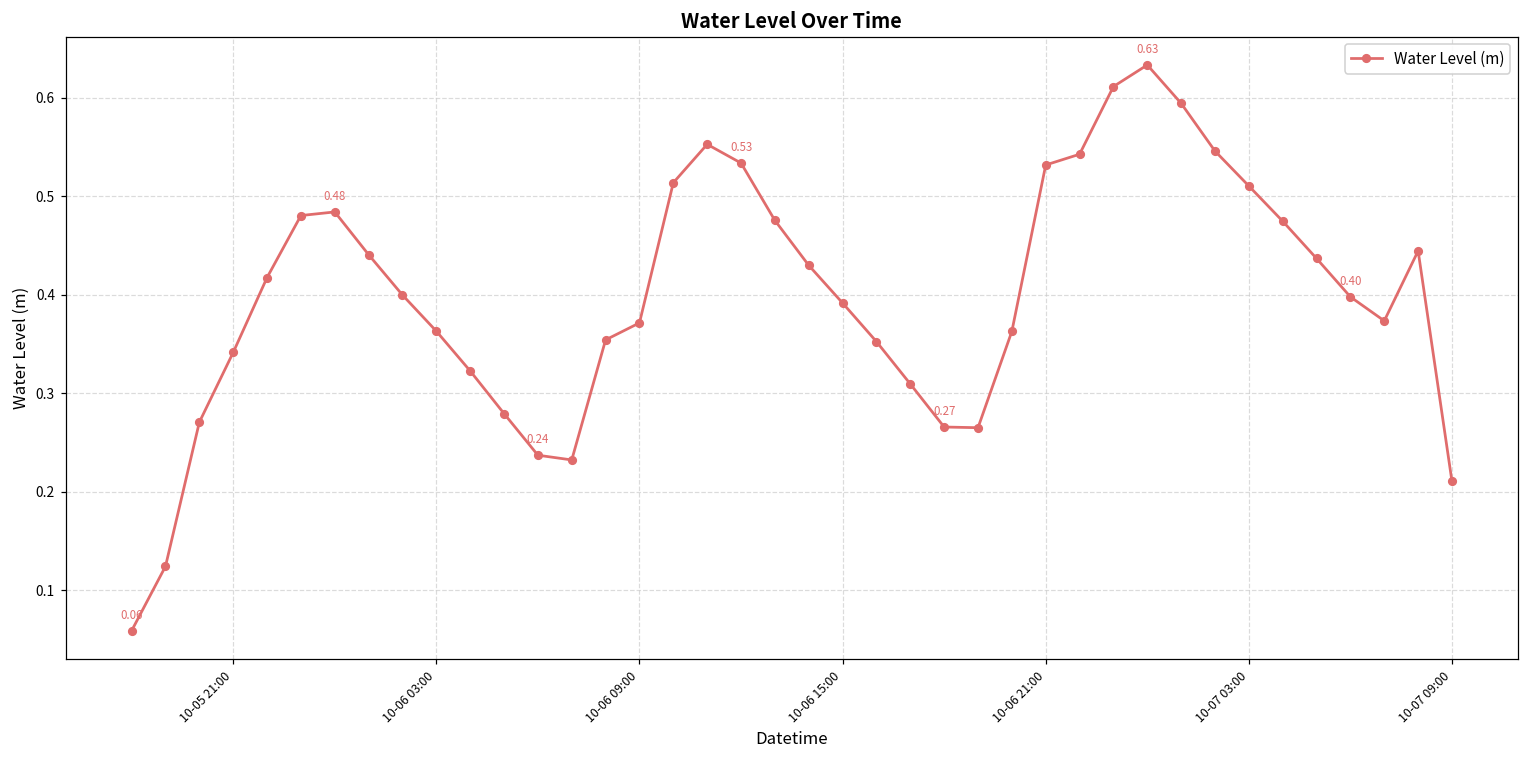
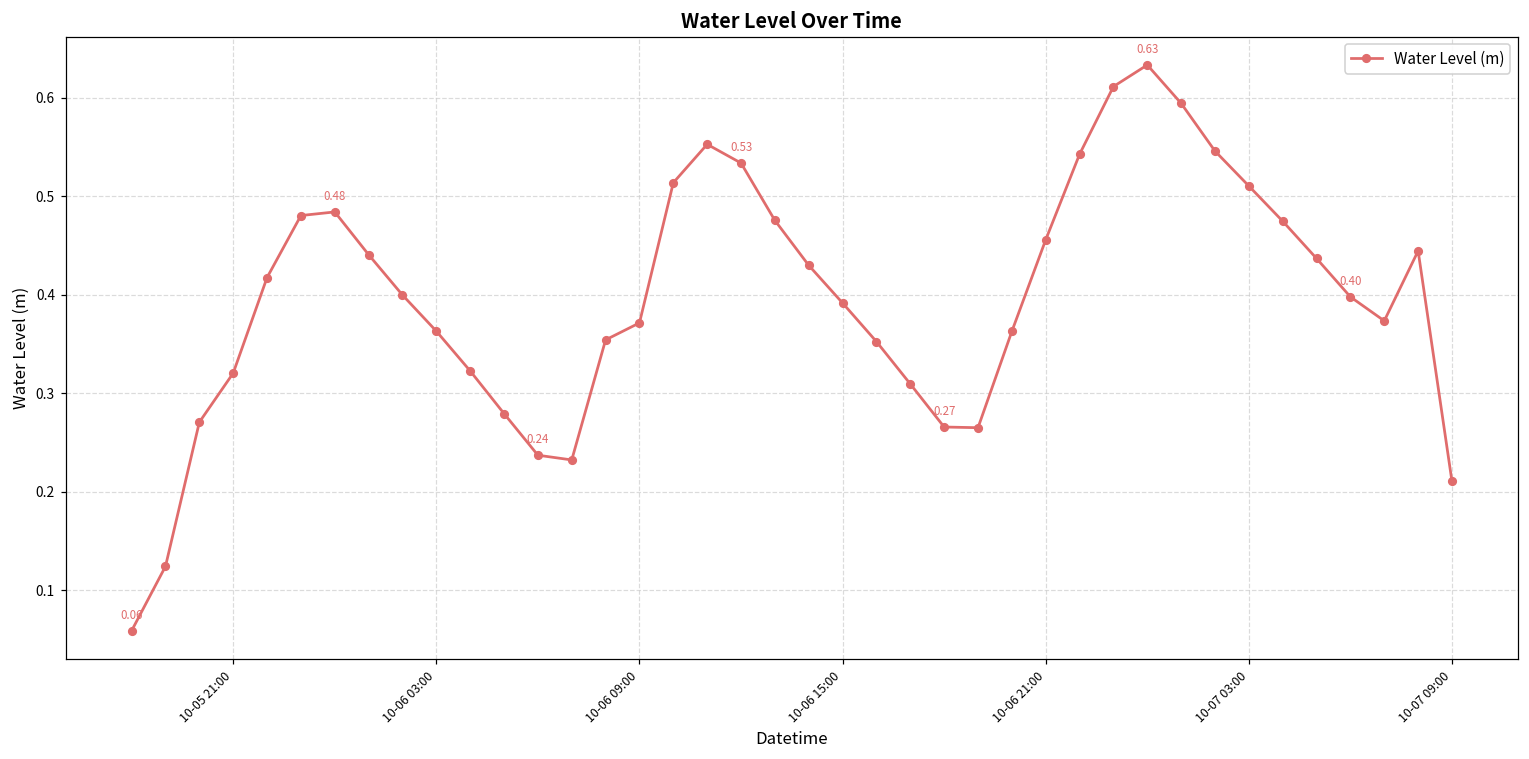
  {
-   "10-05 21:00": 0.34,
+   "10-05 21:00": 0.32,
    "10-06 03:00": 0.36,
    "10-06 09:00": 0.37,
    "10-06 15:00": 0.39,
-   "10-06 21:00": 0.53,
+   "10-06 21:00": 0.46,
    "10-07 03:00": 0.51,
    "10-07 09:00": 0.21
  }
